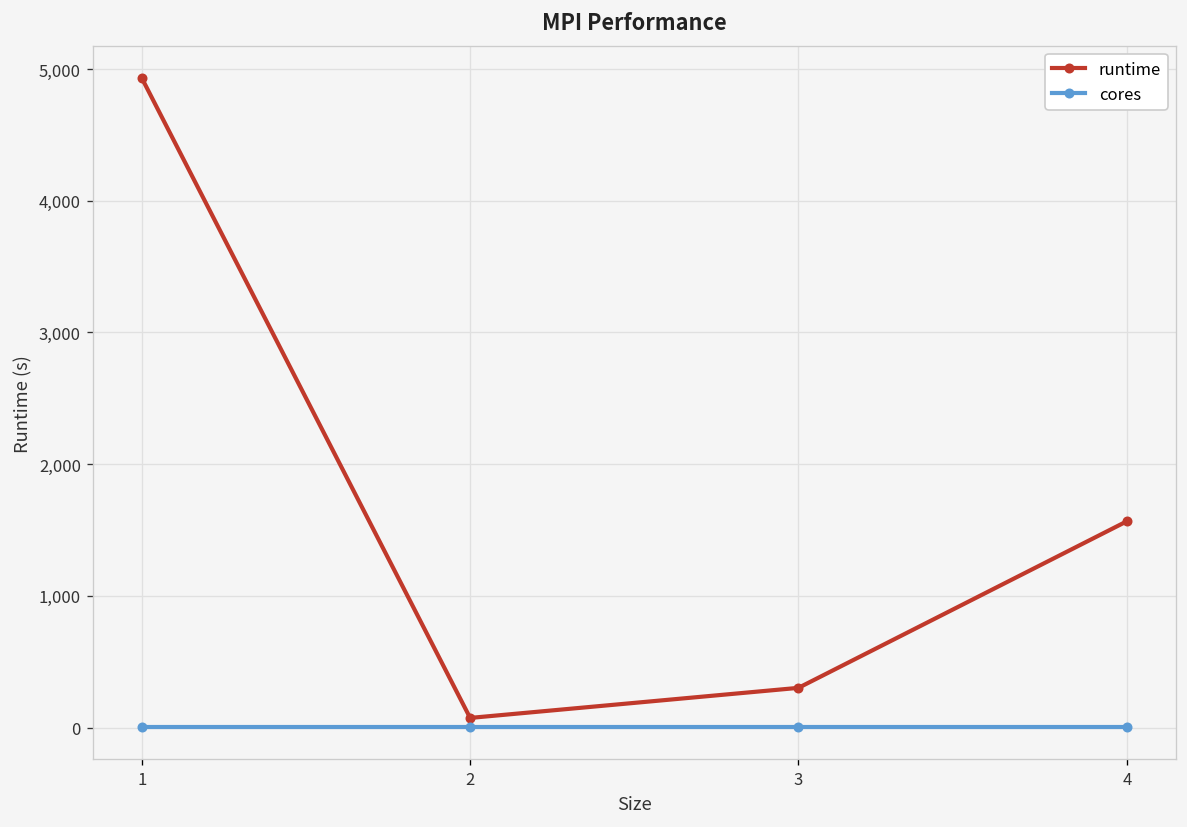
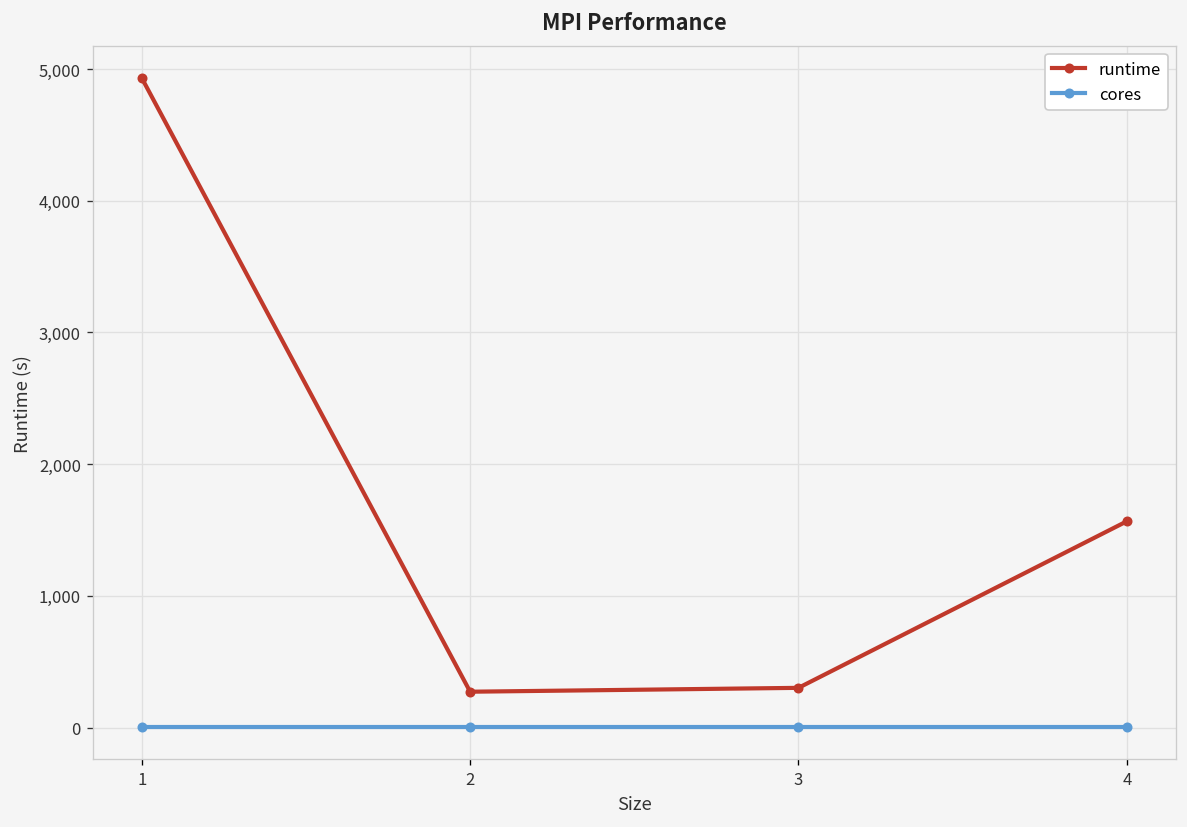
  {
    "runtime": {
      "1": "4,930",
-     "2": "70",
+     "2": "270",
      "3": "300",
      "4": "1,570"
    },
    "cores": {
      "1": "0",
      "2": "0",
      "3": "0",
      "4": "0"
    }
  }
